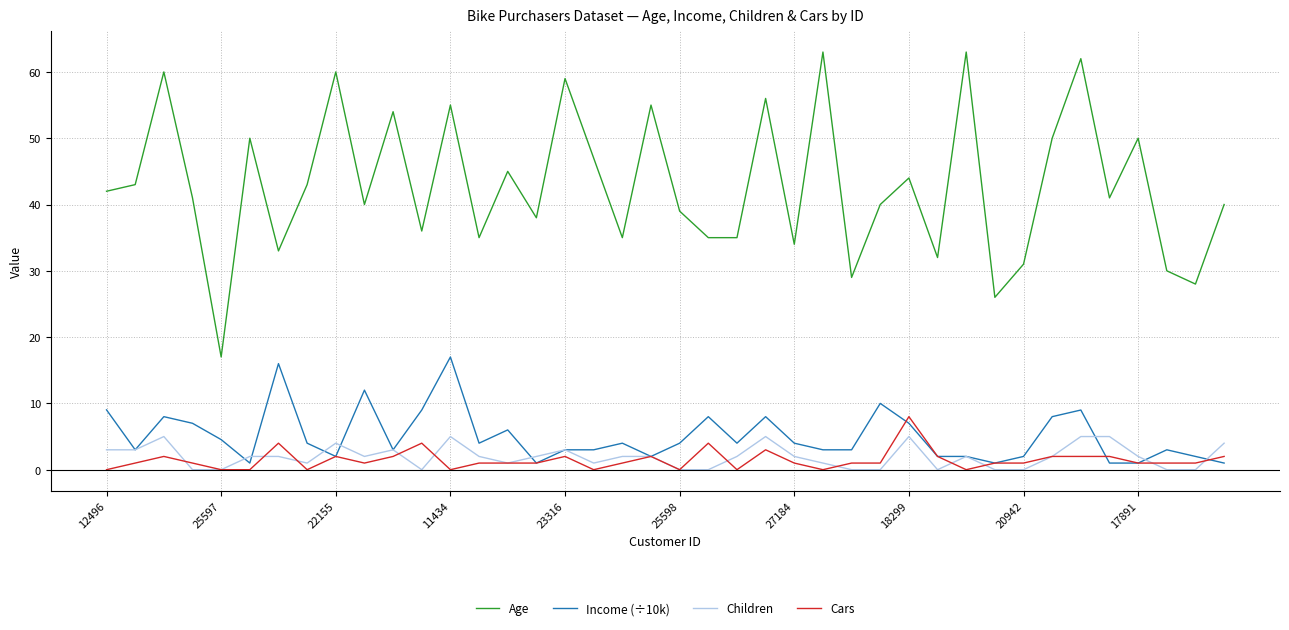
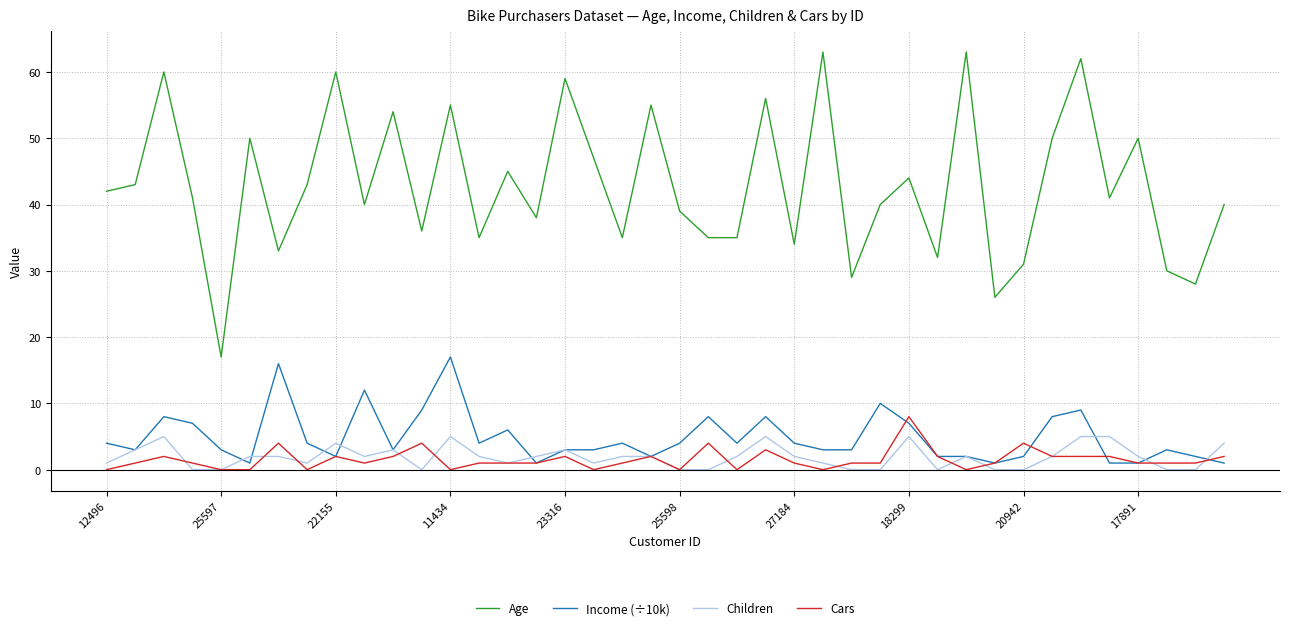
  {
    "Age": {
      "12496": 42,
      "25597": 17,
      "22155": 60,
      "11434": 55,
      "23316": 59,
      "25598": 39,
      "27184": 34,
      "18299": 44,
      "20942": 31,
      "17891": 50
    },
    "Income (÷10k)": {
-     "12496": 9,
-     "25597": 5,
+     "12496": 4,
+     "25597": 3,
      "11434": 17,
      "25598": 4,
      "27184": 4,
      "18299": 7,
      "20942": 2
    },
    "Children": {
-     "12496": 3,
+     "12496": 1,
      "22155": 4,
      "11434": 5,
      "27184": 2,
      "18299": 5,
      "20942": 0,
      "17891": 2
    },
    "Cars": {
      "12496": 0,
      "11434": 0,
      "23316": 2,
      "27184": 1,
      "18299": 8,
-     "20942": 1
+     "20942": 4
    }
  }
